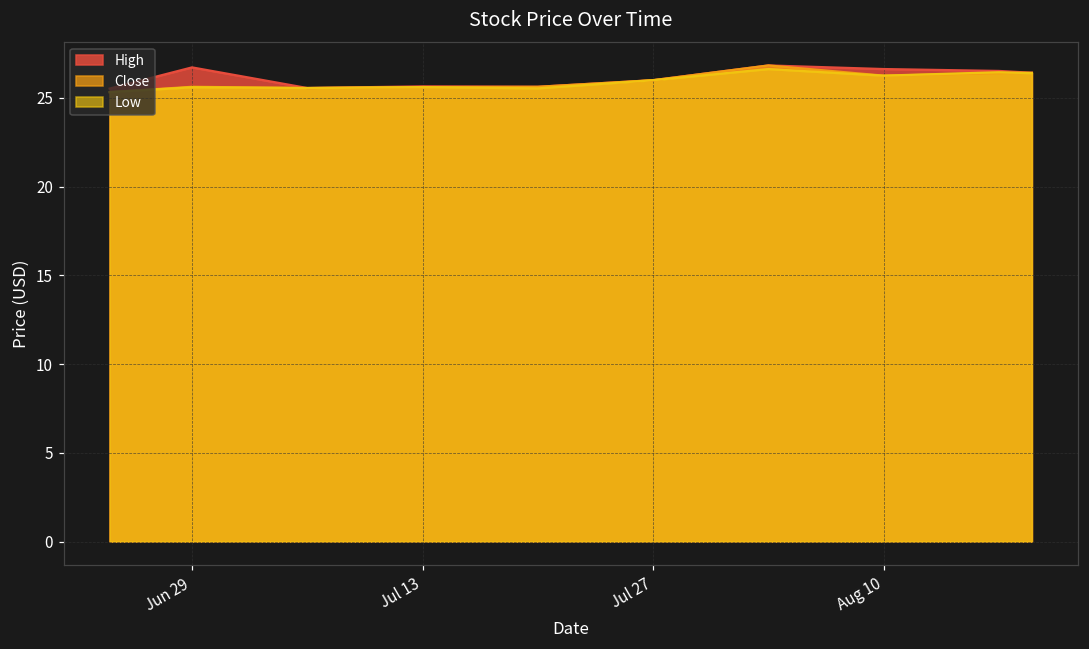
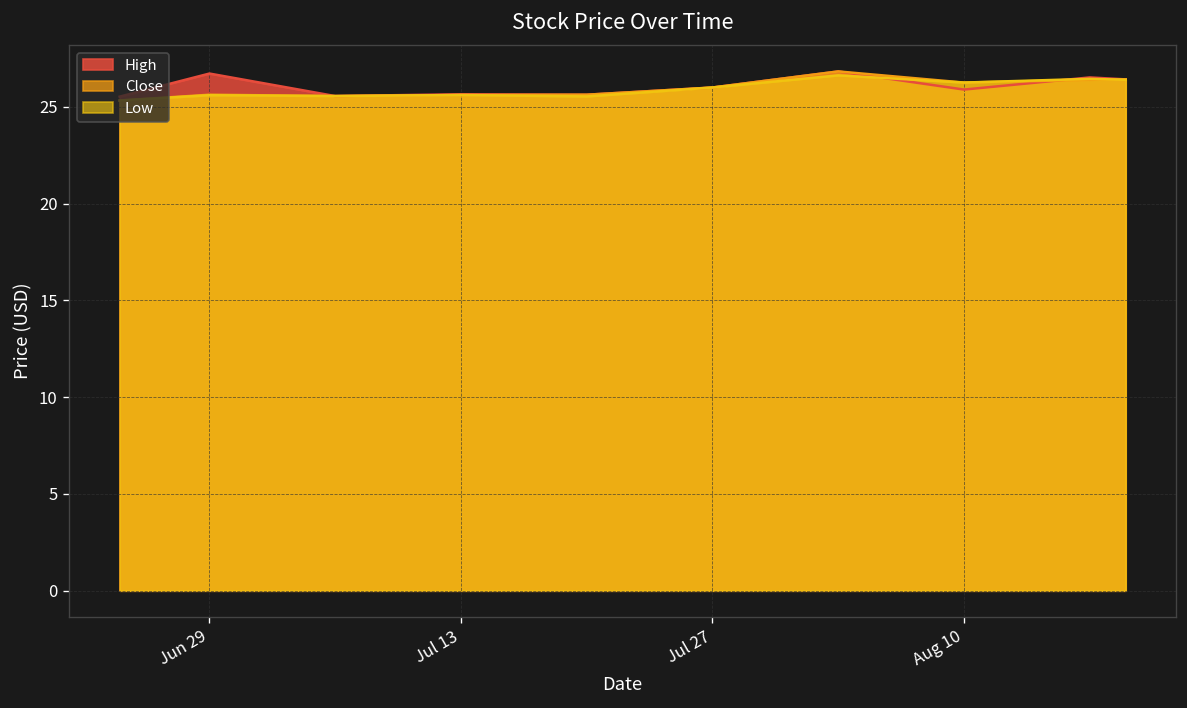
  {
    "High": {
      "Jun 29": 26.7,
-     "Aug 10": 26.6
+     "Aug 10": 25.9
    }
  }
